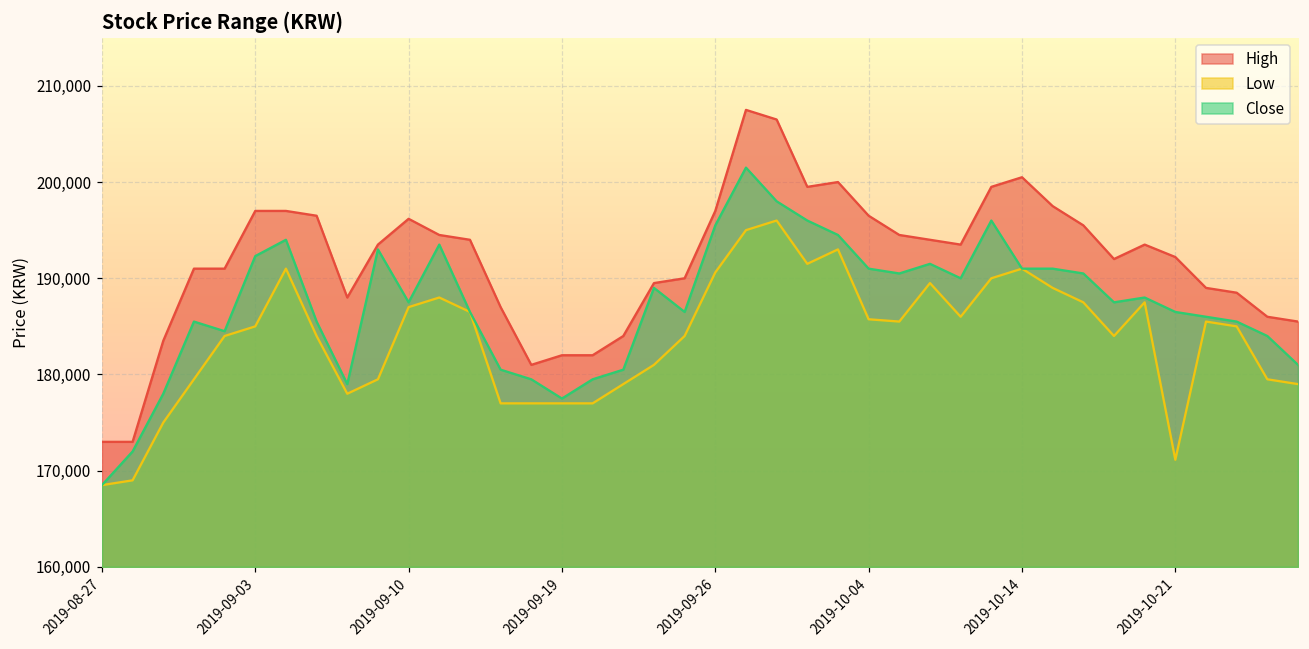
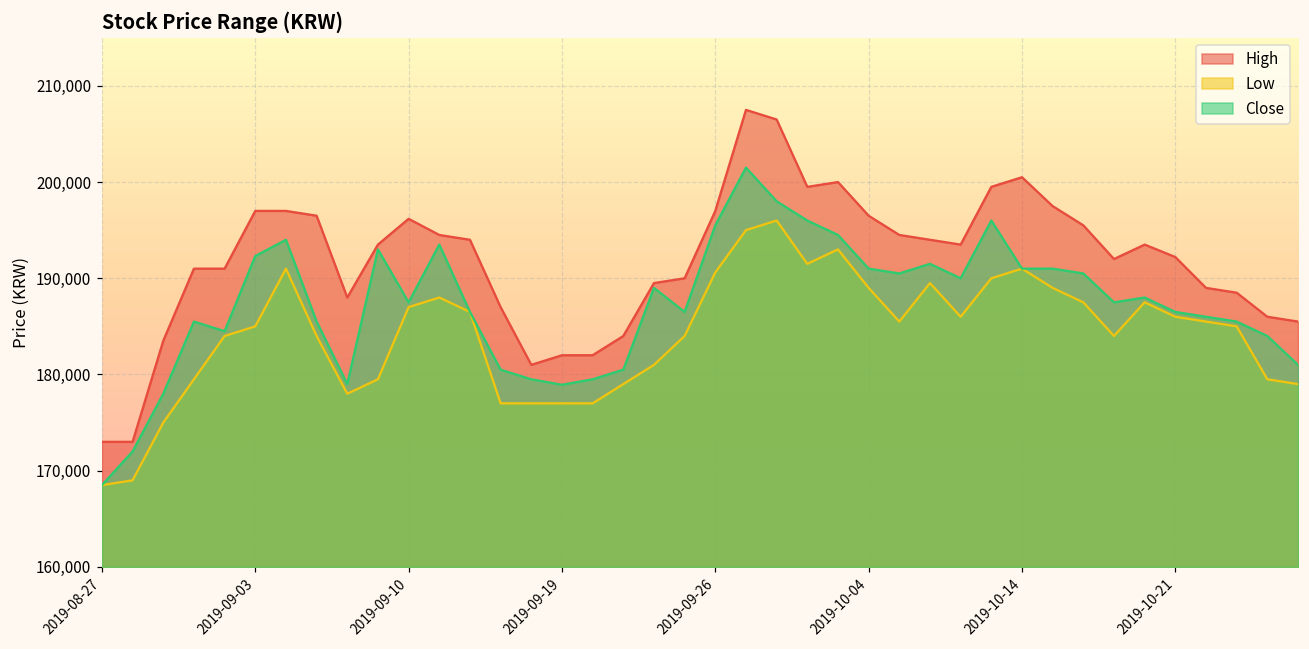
  {
    "High": {
      "2019-08-27": "173,000",
      "2019-09-03": "197,000",
      "2019-09-10": "196,000",
      "2019-09-19": "182,000",
      "2019-09-26": "197,000",
      "2019-10-04": "197,000",
      "2019-10-14": "201,000",
      "2019-10-21": "192,000"
    },
    "Low": {
      "2019-09-03": "185,000",
      "2019-09-10": "187,000",
      "2019-09-19": "177,000",
      "2019-09-26": "191,000",
-     "2019-10-04": "186,000",
-     "2019-10-21": "171,000"
+     "2019-10-04": "189,000",
+     "2019-10-21": "186,000"
    },
    "Close": {
      "2019-09-03": "192,000",
      "2019-09-10": "188,000",
-     "2019-09-19": "178,000",
+     "2019-09-19": "179,000",
      "2019-09-26": "196,000",
      "2019-10-04": "191,000",
      "2019-10-21": "187,000"
    }
  }
